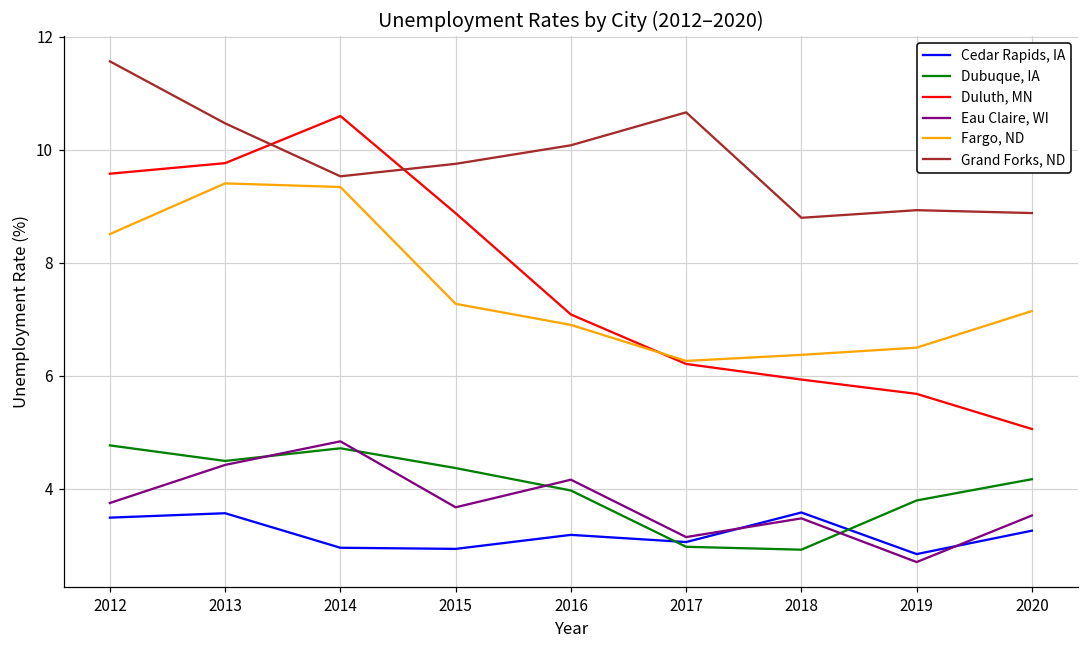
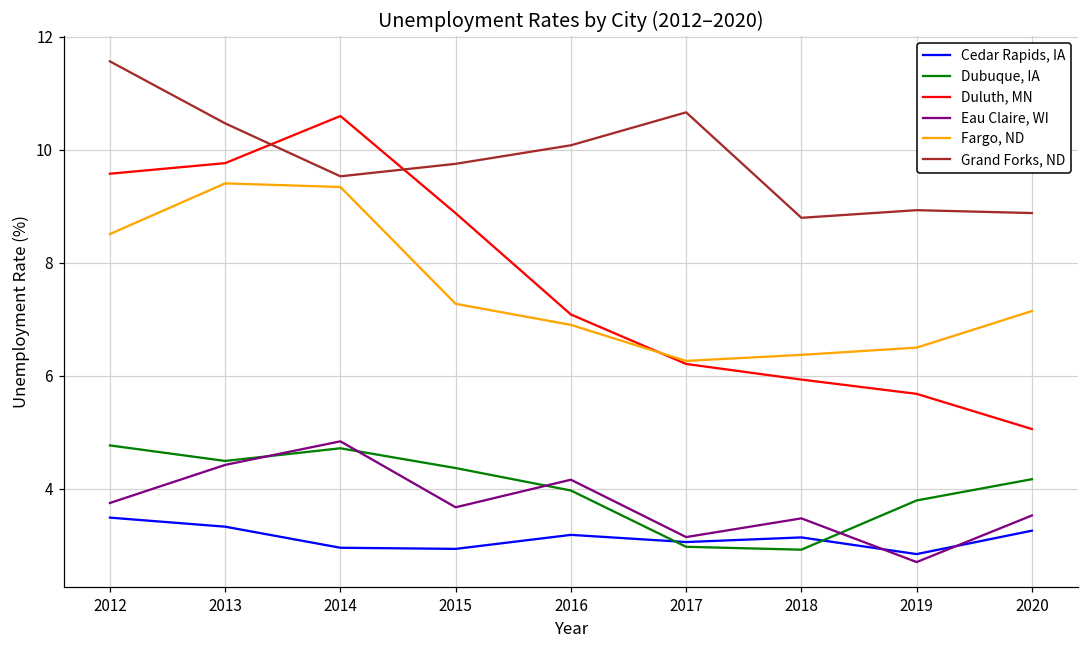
  {
    "Cedar Rapids, IA": {
      "2012": 3.5,
-     "2013": 3.6,
+     "2013": 3.3,
      "2014": 3.0,
      "2015": 2.9,
      "2016": 3.2,
      "2017": 3.1,
-     "2018": 3.6,
+     "2018": 3.1,
      "2019": 2.8,
      "2020": 3.3
    },
    "Dubuque, IA": {
      "2012": 4.8,
      "2013": 4.5,
      "2014": 4.7,
      "2015": 4.4,
      "2016": 4.0,
      "2017": 3.0,
      "2018": 2.9,
      "2019": 3.8,
      "2020": 4.2
    },
    "Duluth, MN": {
      "2012": 9.6,
      "2013": 9.8,
      "2014": 10.6,
      "2015": 8.9,
      "2016": 7.1,
      "2017": 6.2,
      "2018": 5.9,
      "2019": 5.7,
      "2020": 5.1
    },
    "Eau Claire, WI": {
      "2012": 3.7,
      "2013": 4.4,
      "2014": 4.8,
      "2015": 3.7,
      "2016": 4.2,
      "2017": 3.1,
      "2018": 3.5,
      "2019": 2.7,
      "2020": 3.5
    },
    "Fargo, ND": {
      "2012": 8.5,
      "2013": 9.4,
      "2014": 9.3,
      "2015": 7.3,
      "2016": 6.9,
      "2017": 6.3,
      "2018": 6.4,
      "2019": 6.5,
      "2020": 7.1
    },
    "Grand Forks, ND": {
      "2012": 11.6,
      "2013": 10.5,
      "2014": 9.5,
      "2015": 9.7,
      "2016": 10.1,
      "2017": 10.7,
      "2018": 8.8,
      "2019": 8.9,
      "2020": 8.9
    }
  }
